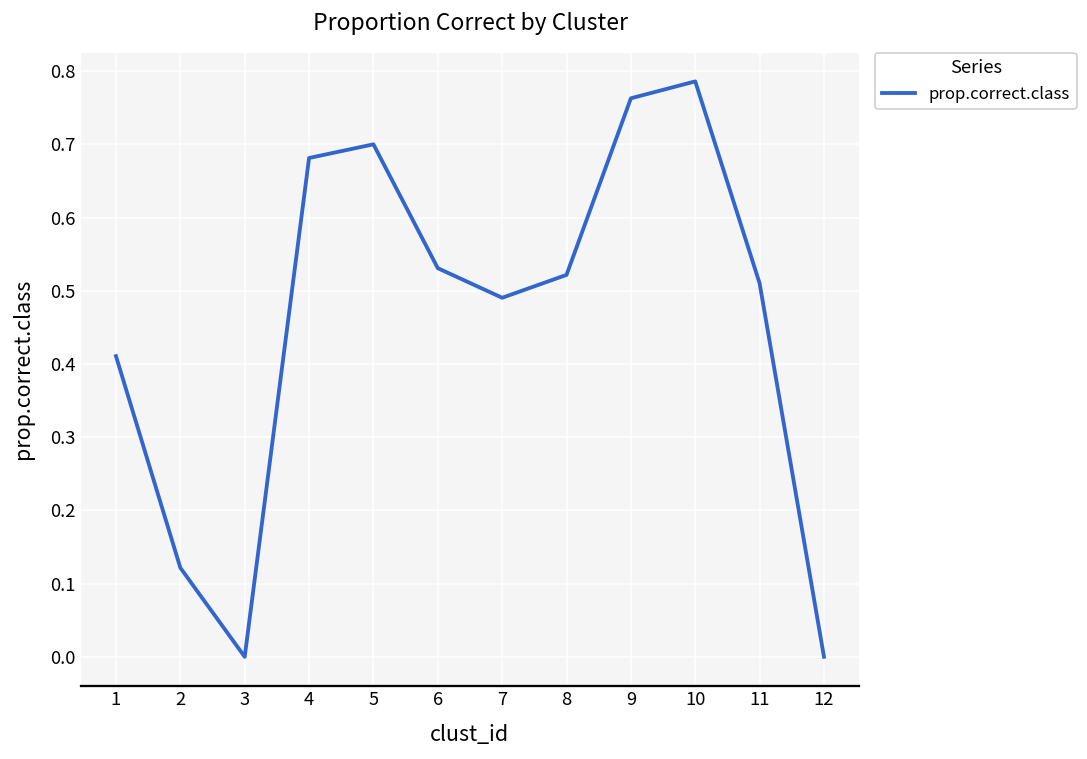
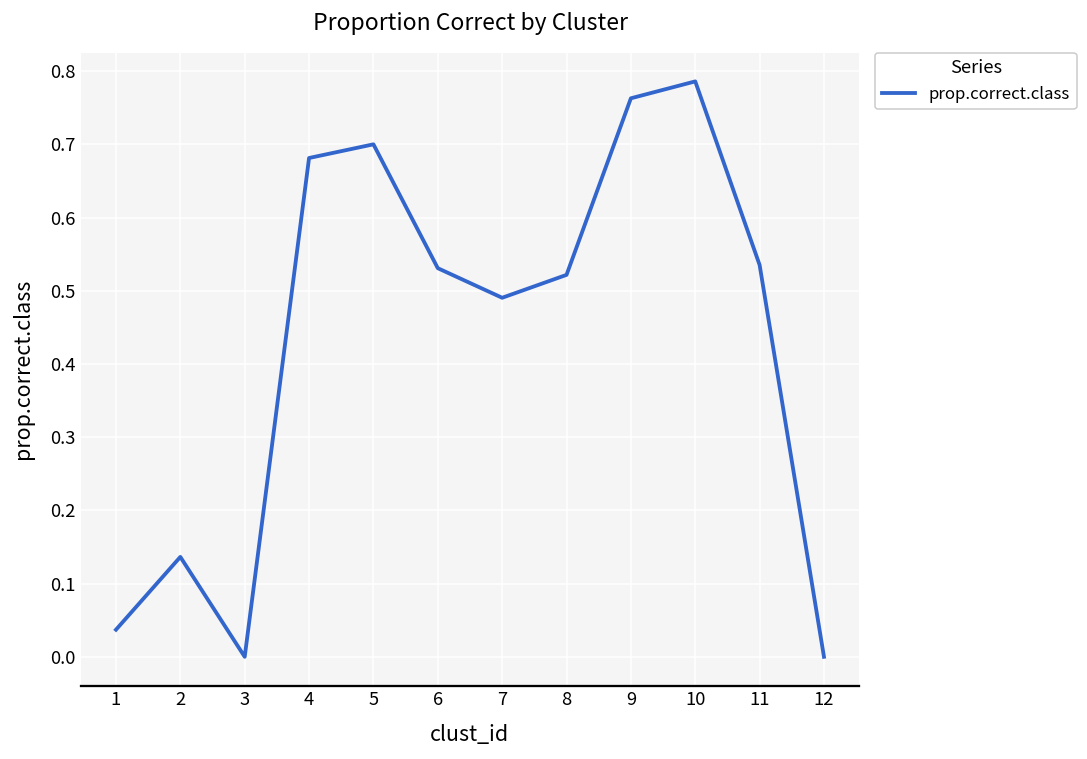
  {
-   "1": 0.41,
-   "2": 0.12,
+   "1": 0.04,
+   "2": 0.14,
    "3": 0.00,
    "4": 0.68,
    "5": 0.70,
    "6": 0.53,
    "7": 0.49,
    "8": 0.52,
    "9": 0.76,
    "10": 0.79,
-   "11": 0.51,
+   "11": 0.54,
    "12": 0.00
  }
